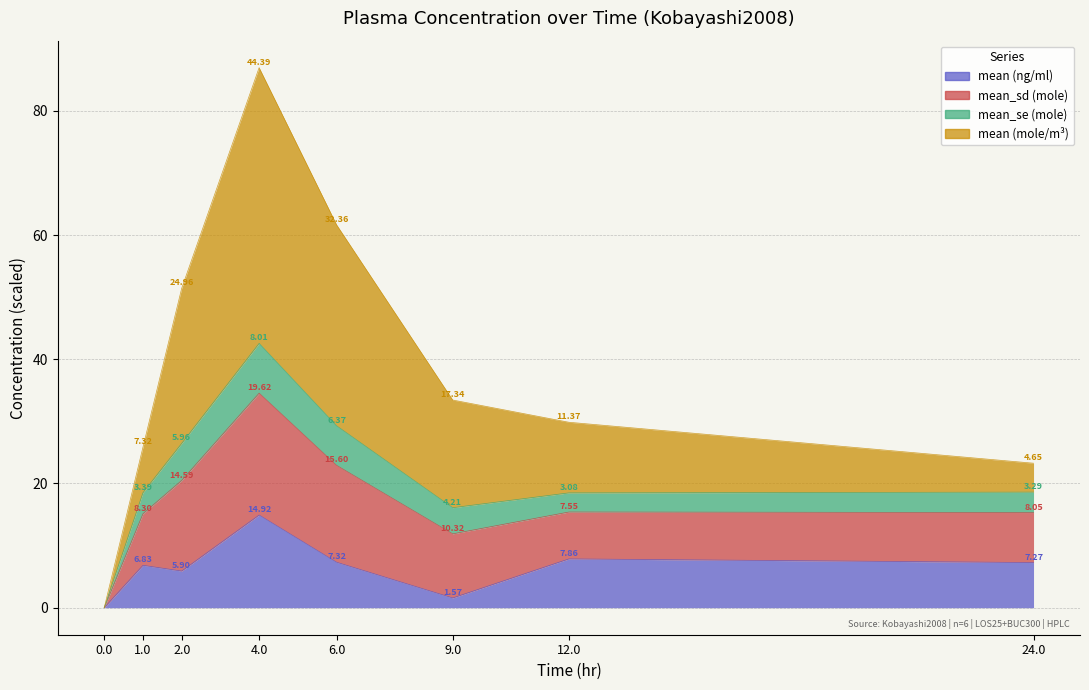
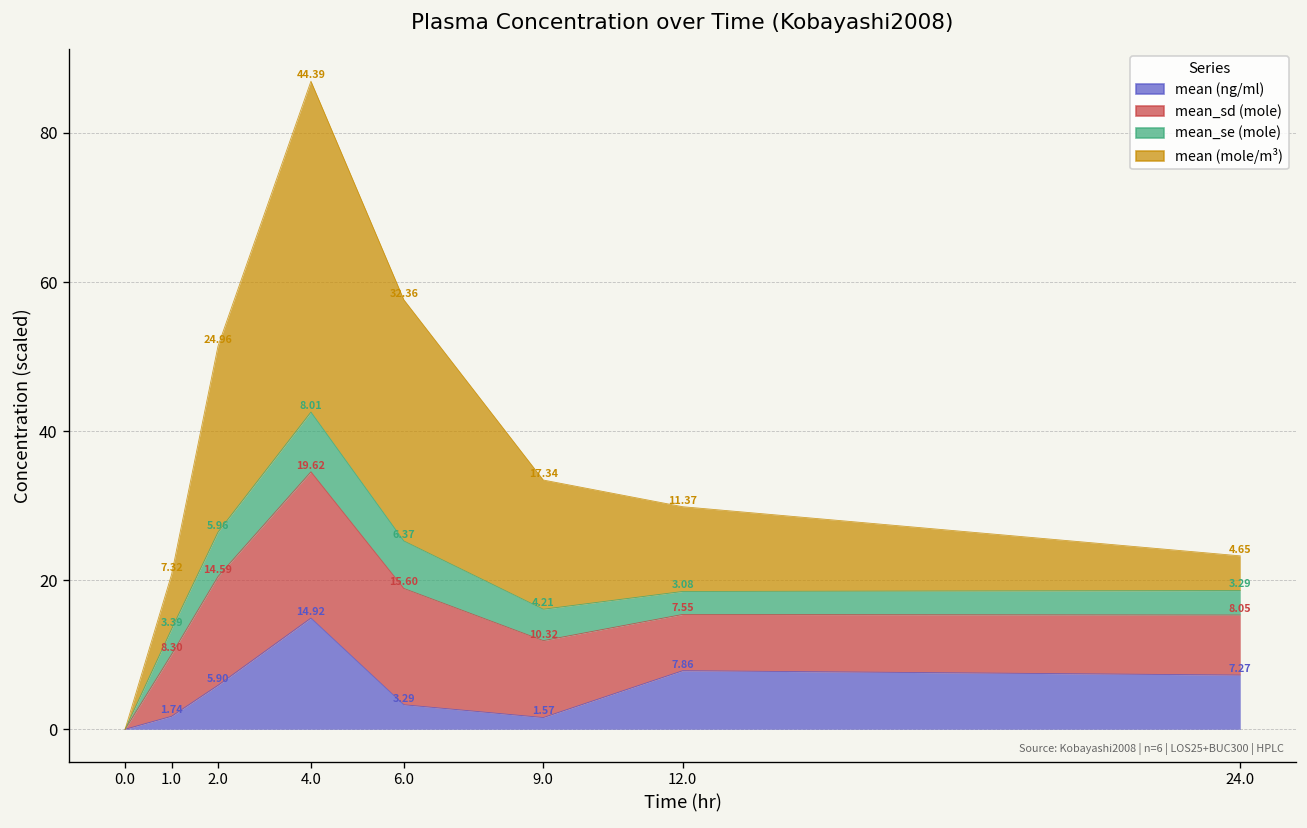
  {
    "mean (ng/ml)": {
-     "1.0": 6.83,
+     "1.0": 1.74,
      "2.0": 5.90,
      "4.0": 14.92,
-     "6.0": 7.32,
+     "6.0": 3.29,
      "9.0": 1.57,
      "12.0": 7.86,
      "24.0": 7.27
    }
  }
